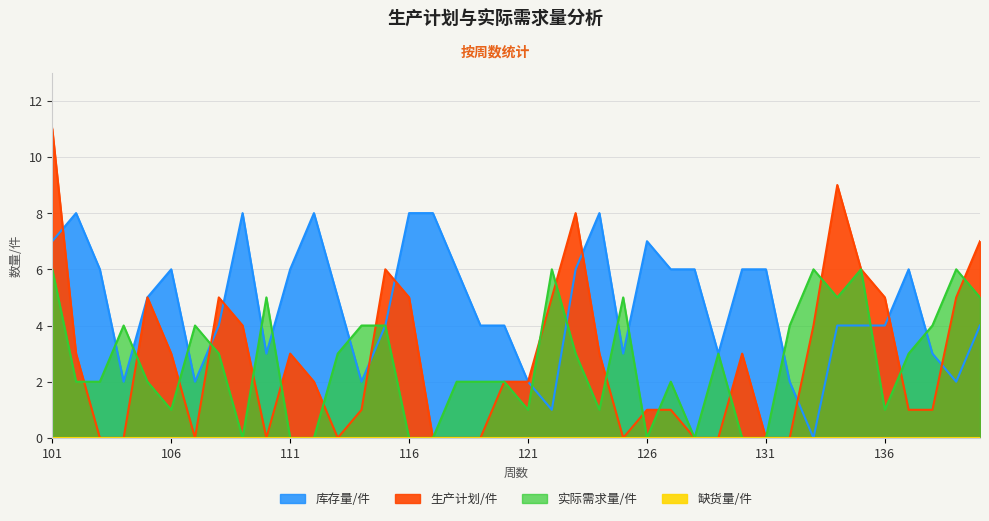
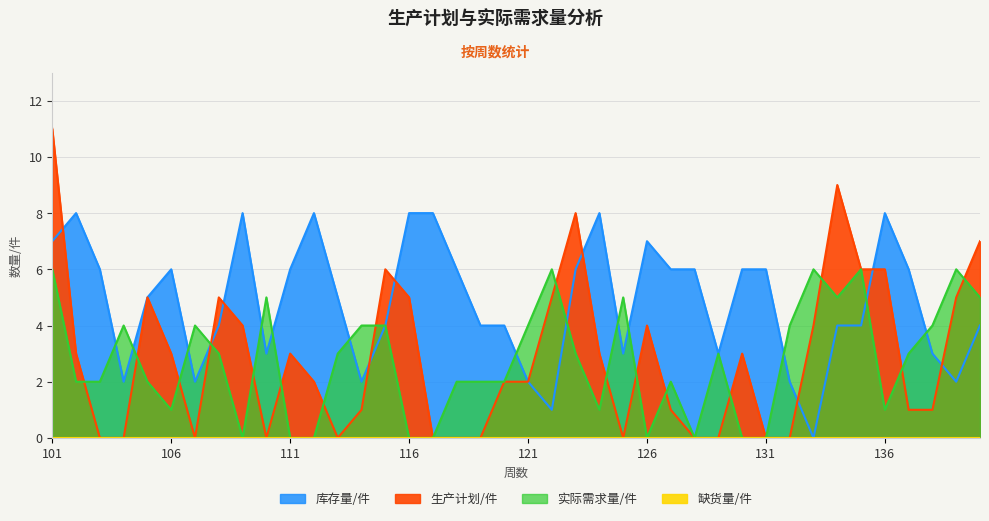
  {
    "库存量/件": {
      "101": 7,
      "106": 6,
      "111": 6,
      "116": 8,
      "126": 7,
      "131": 6,
-     "136": 4
+     "136": 8
    },
    "生产计划/件": {
      "101": 11,
      "106": 3,
      "111": 3,
      "116": 5,
-     "126": 1,
-     "136": 5
+     "126": 4,
+     "136": 6
    },
    "实际需求量/件": {
      "101": 6,
      "106": 1,
-     "121": 1,
+     "121": 4,
      "136": 1
    },
    "缺货量/件": {
      "101": 0,
      "106": 0,
      "121": 0,
      "136": 0
    }
  }
